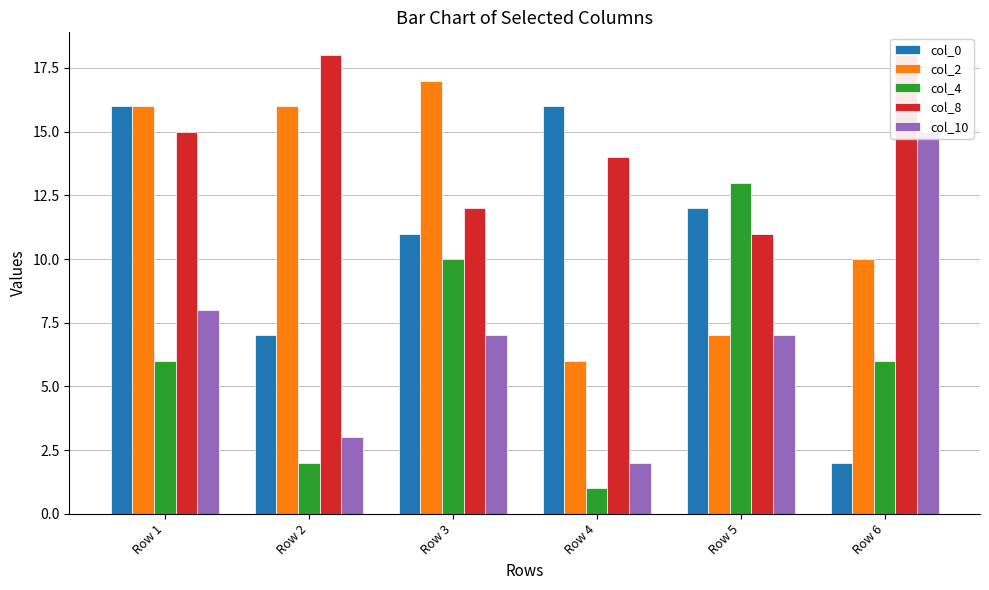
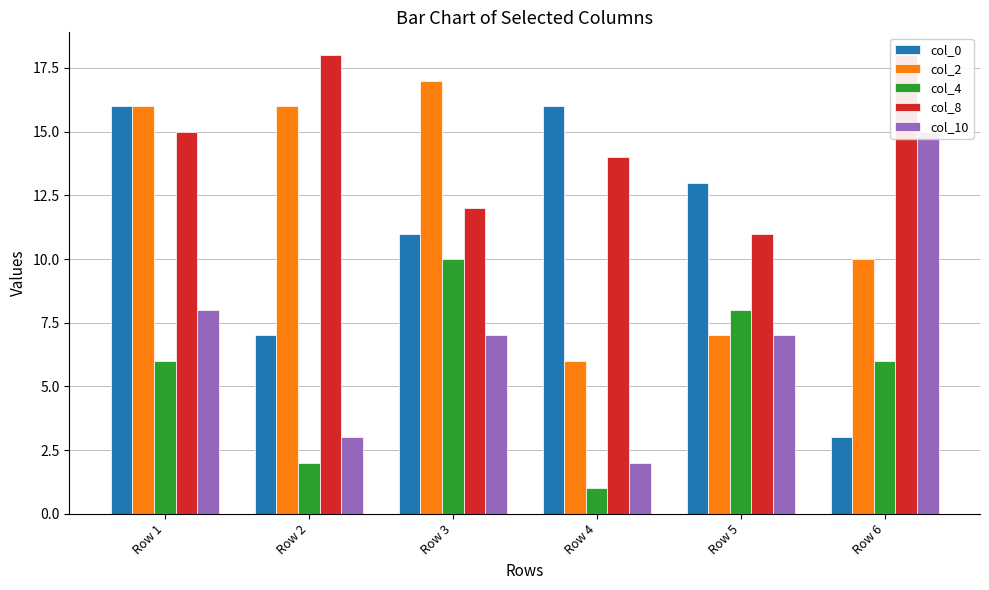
  {
    "col_0": {
      "Row 1": 16,
      "Row 2": 7,
      "Row 3": 11,
      "Row 4": 16,
-     "Row 5": 12,
-     "Row 6": 2
+     "Row 5": 13,
+     "Row 6": 3
    },
    "col_2": {
      "Row 1": 16,
      "Row 2": 16,
      "Row 3": 17,
      "Row 4": 6,
      "Row 5": 7,
      "Row 6": 10
    },
    "col_4": {
      "Row 1": 6,
      "Row 2": 2,
      "Row 3": 10,
      "Row 4": 1,
-     "Row 5": 13,
+     "Row 5": 8,
      "Row 6": 6
    },
    "col_8": {
      "Row 1": 15,
      "Row 2": 18,
      "Row 3": 12,
      "Row 4": 14,
      "Row 5": 11
    },
    "col_10": {
      "Row 1": 8,
      "Row 2": 3,
      "Row 3": 7,
      "Row 4": 2,
      "Row 5": 7
    }
  }
